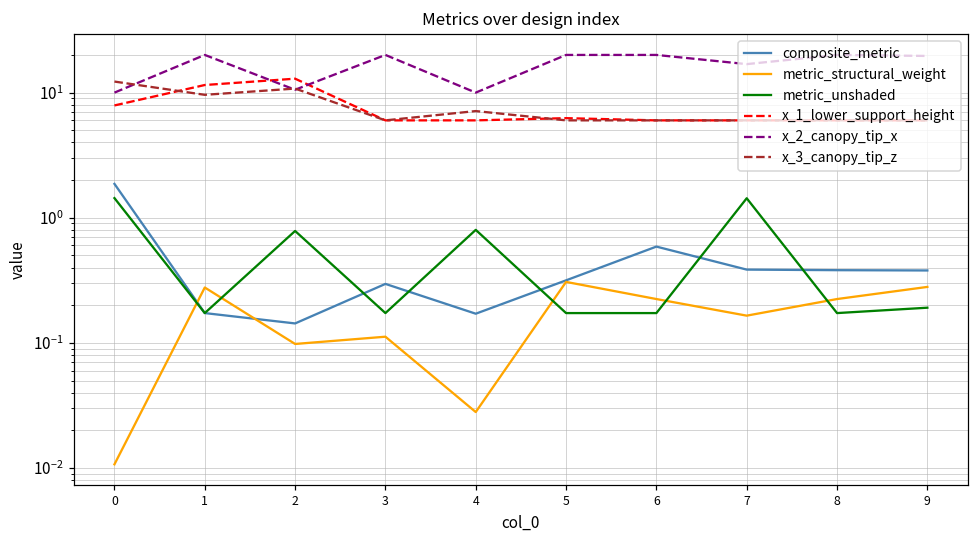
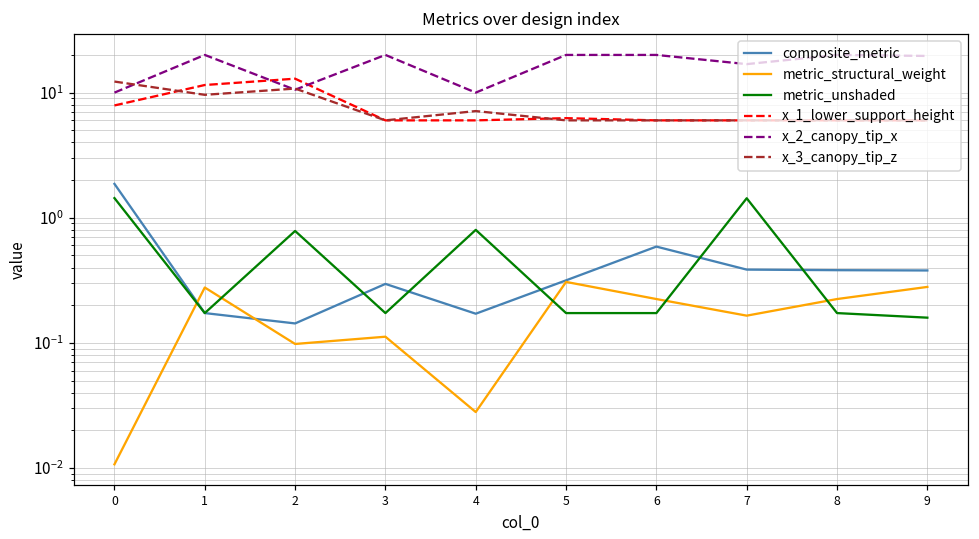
  {
    "composite_metric": {
      "0": 1.9,
      "2": 0.14,
      "3": 0.30,
      "4": 0.17,
      "6": 0.6,
      "7": 0.39,
      "8": 0.38,
      "9": 0.38
    },
    "metric_structural_weight": {
      "0": 0.011,
      "1": 0.28,
      "2": 0.10,
      "3": 0.11,
      "4": 0.028,
      "6": 0.22,
      "7": 0.17,
      "8": 0.22,
      "9": 0.28
    },
    "metric_unshaded": {
      "0": 1.4,
      "2": 0.8,
      "3": 0.17,
      "4": 0.8,
      "5": 0.17,
      "6": 0.17,
      "7": 1.4,
      "8": 0.17,
-     "9": 0.19
+     "9": 0.16
    },
    "x_1_lower_support_height": {
      "0": 8,
      "1": 12,
      "2": 13,
      "4": 6
    },
    "x_2_canopy_tip_x": {
      "0": 10,
      "1": 20,
      "3": 20,
      "4": 10,
      "5": 20,
      "6": 20
    },
    "x_3_canopy_tip_z": {
      "0": 12,
      "1": 10,
      "4": 7
    }
  }
